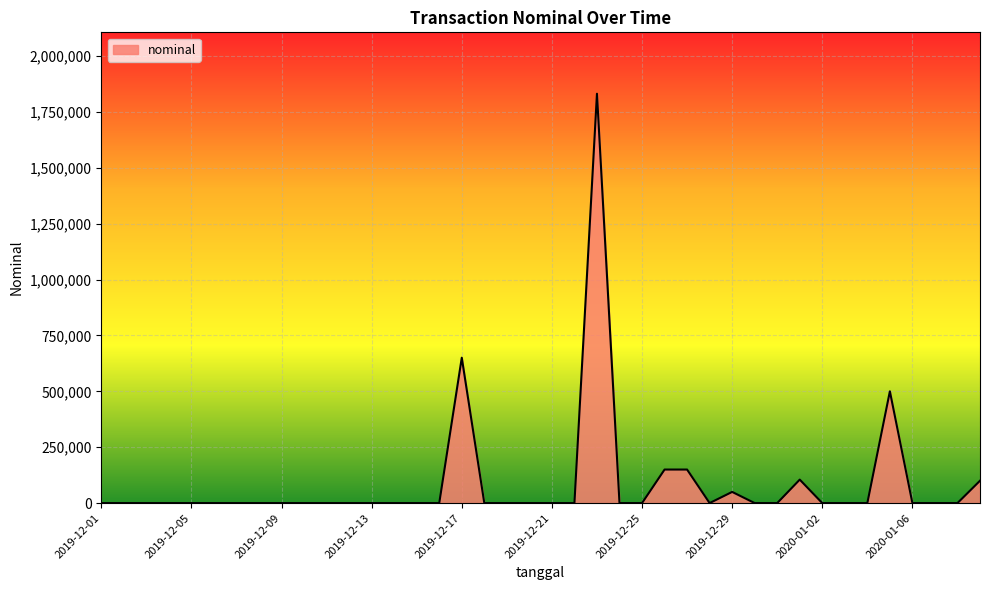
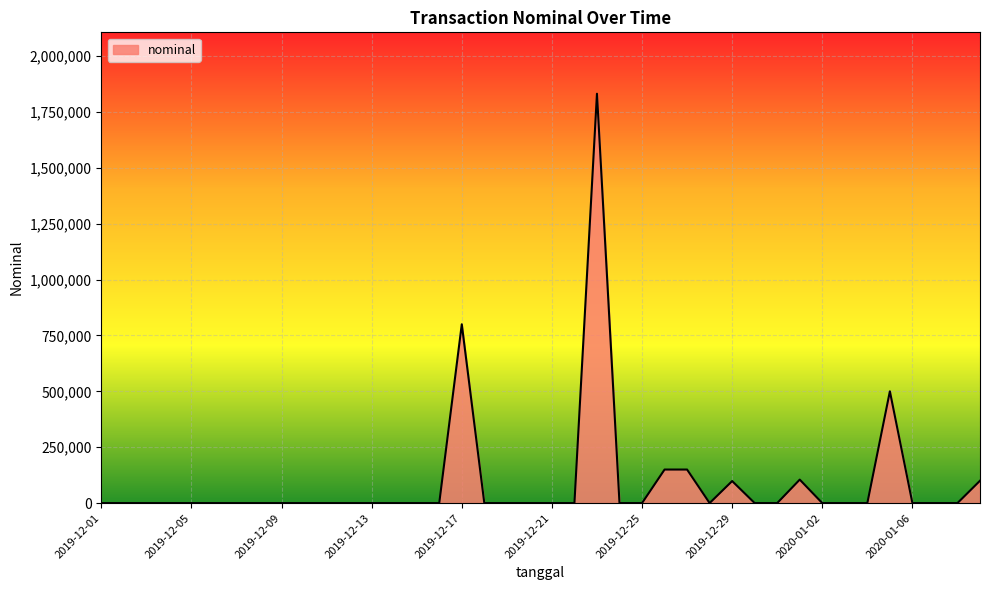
  {
    "2019-12-01": "0",
    "2019-12-05": "0",
    "2019-12-09": "0",
    "2019-12-13": "0",
-   "2019-12-17": "650,000",
+   "2019-12-17": "800,000",
    "2019-12-21": "0",
    "2019-12-25": "0",
-   "2019-12-29": "50,000",
+   "2019-12-29": "100,000",
    "2020-01-02": "0",
    "2020-01-06": "0"
  }
